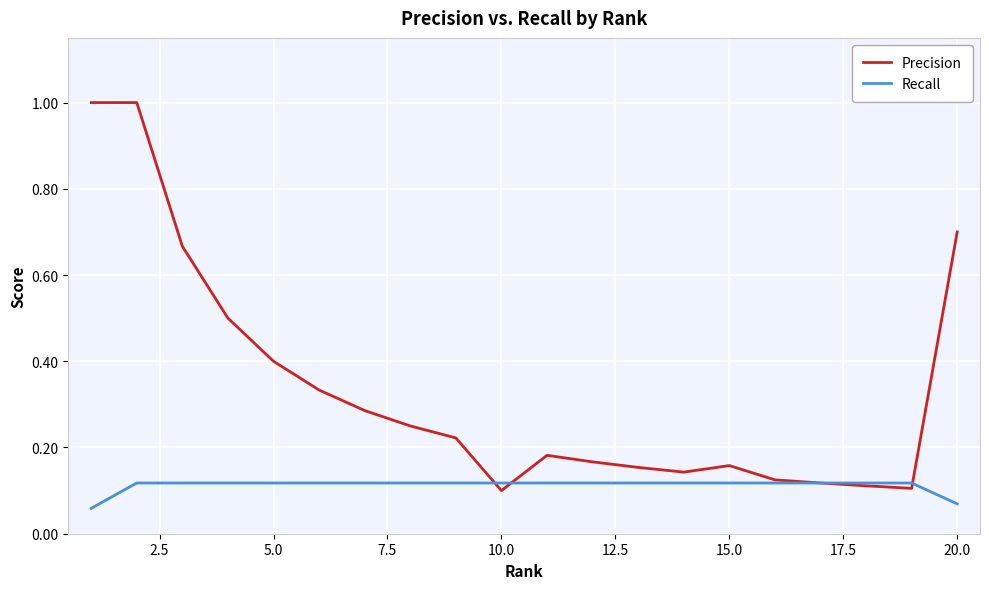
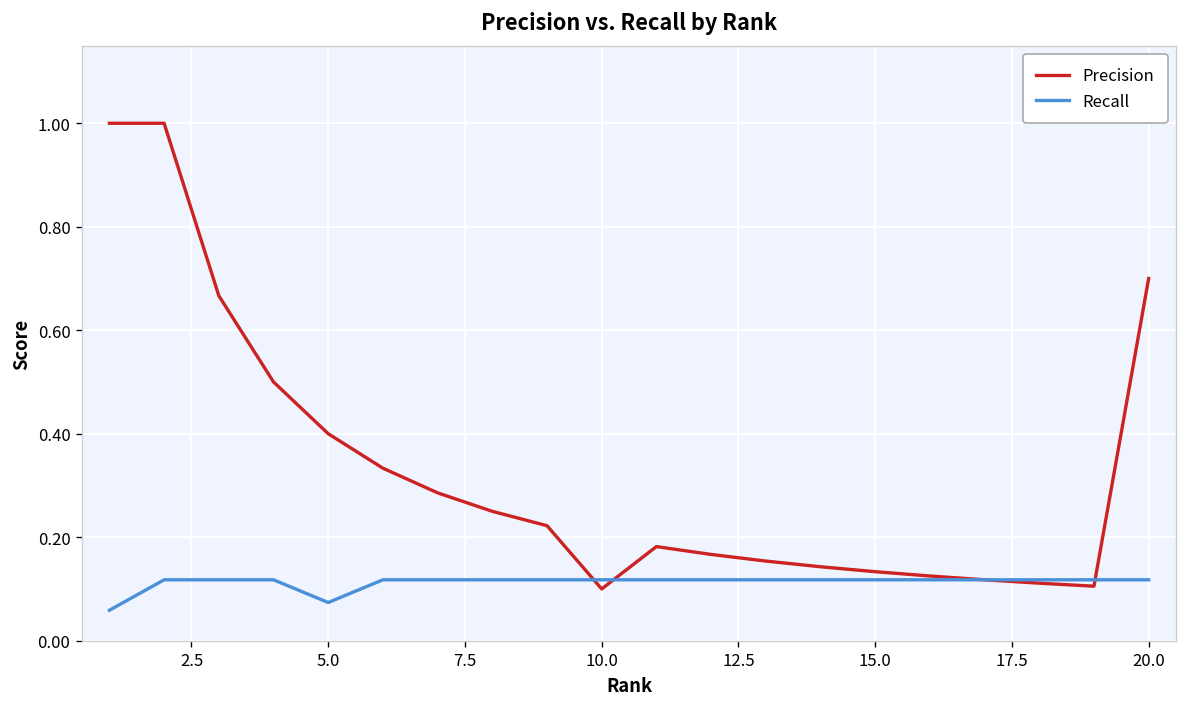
  {
    "Precision": {
      "5.0": 0.40,
      "10.0": 0.10,
-     "15.0": 0.16,
+     "15.0": 0.13,
      "20.0": 0.70
    },
    "Recall": {
-     "5.0": 0.12,
+     "5.0": 0.07,
      "10.0": 0.12,
      "15.0": 0.12,
-     "20.0": 0.07
+     "20.0": 0.12
    }
  }
